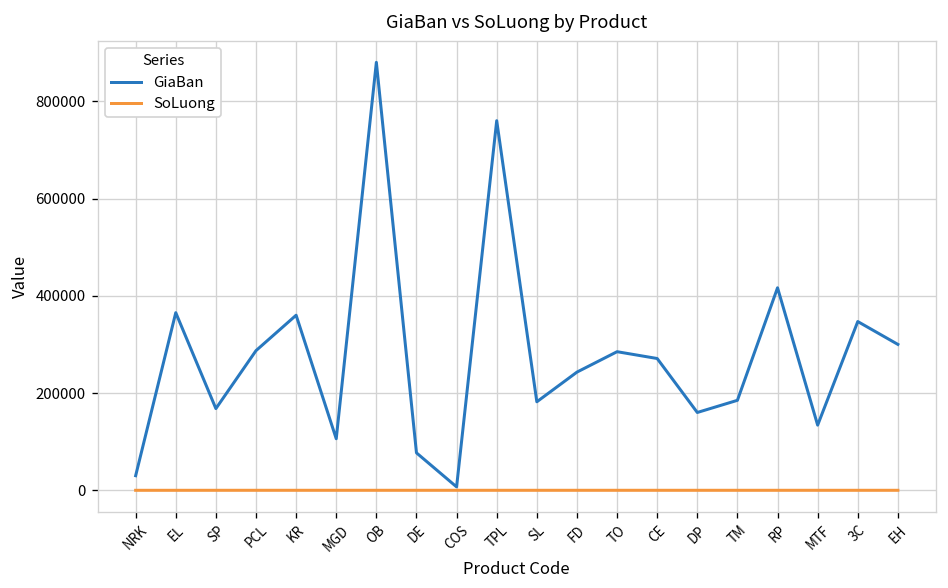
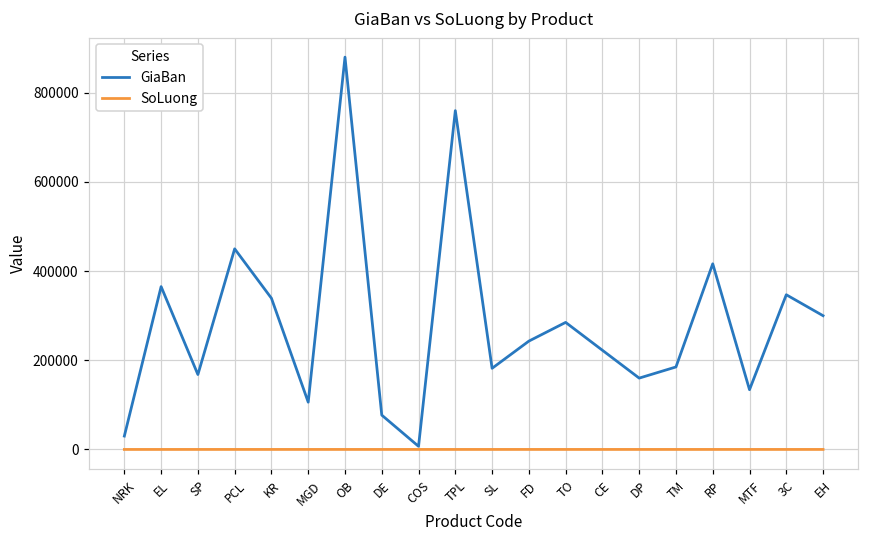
  {
    "GiaBan": {
      "NRK": 30000,
      "EL": 370000,
      "SP": 170000,
-     "PCL": 290000,
-     "KR": 360000,
+     "PCL": 450000,
+     "KR": 340000,
      "MGD": 110000,
      "OB": 880000,
      "DE": 80000,
      "COS": 10000,
      "TPL": 760000,
      "SL": 180000,
      "FD": 240000,
      "TO": 290000,
-     "CE": 270000,
+     "CE": 220000,
      "DP": 160000,
      "TM": 190000,
      "RP": 420000,
      "MTF": 130000,
      "3C": 350000,
      "EH": 300000
    },
    "SoLuong": {
      "NRK": 0,
      "EL": 0,
      "SP": 0,
      "PCL": 0,
      "KR": 0,
      "MGD": 0,
      "OB": 0,
      "DE": 0,
      "COS": 0,
      "TPL": 0,
      "SL": 0,
      "FD": 0,
      "TO": 0,
      "CE": 0,
      "DP": 0,
      "TM": 0,
      "RP": 0,
      "MTF": 0,
      "3C": 0,
      "EH": 0
    }
  }
